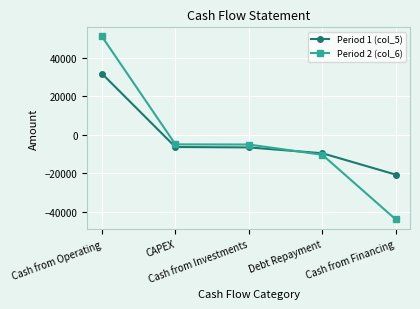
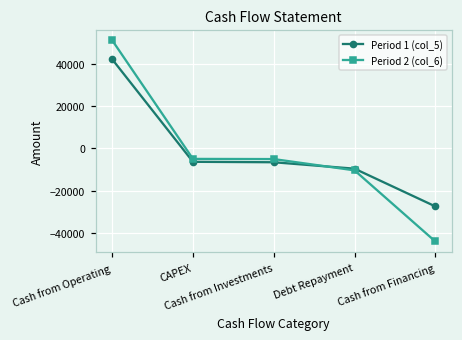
  {
    "Period 1 (col_5)": {
-     "Cash from Operating": 32000,
+     "Cash from Operating": 42000,
      "CAPEX": -6000,
      "Cash from Investments": -7000,
-     "Cash from Financing": -21000
+     "Cash from Financing": -27000
    },
    "Period 2 (col_6)": {
      "Cash from Operating": 51000,
      "CAPEX": -5000,
      "Cash from Investments": -5000,
      "Cash from Financing": -44000
    }
  }
